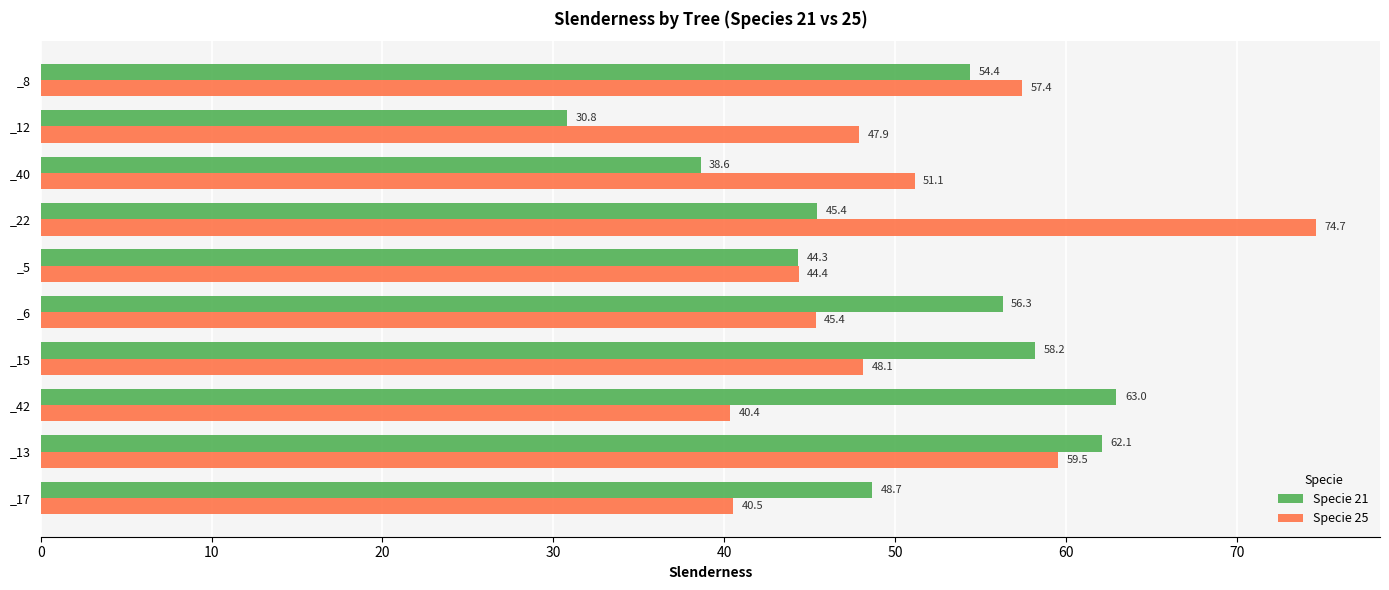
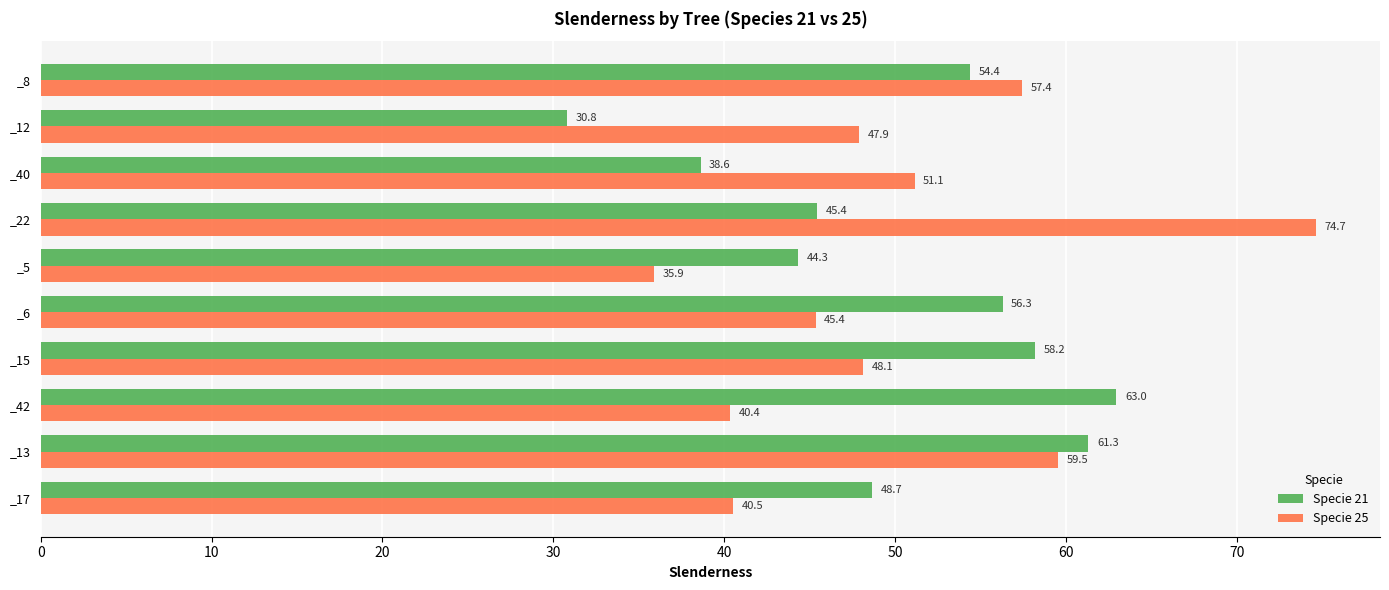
  {
    "Specie 21": {
      "_8": 54.4,
      "_12": 30.8,
      "_40": 38.6,
      "_22": 45.4,
      "_5": 44.3,
      "_6": 56.3,
      "_15": 58.2,
      "_42": 63.0,
-     "_13": 62.1,
+     "_13": 61.3,
      "_17": 48.7
    },
    "Specie 25": {
      "_8": 57.4,
      "_12": 47.9,
      "_40": 51.1,
      "_22": 74.7,
-     "_5": 44.4,
+     "_5": 35.9,
      "_6": 45.4,
      "_15": 48.1,
      "_42": 40.4,
      "_13": 59.5,
      "_17": 40.5
    }
  }
